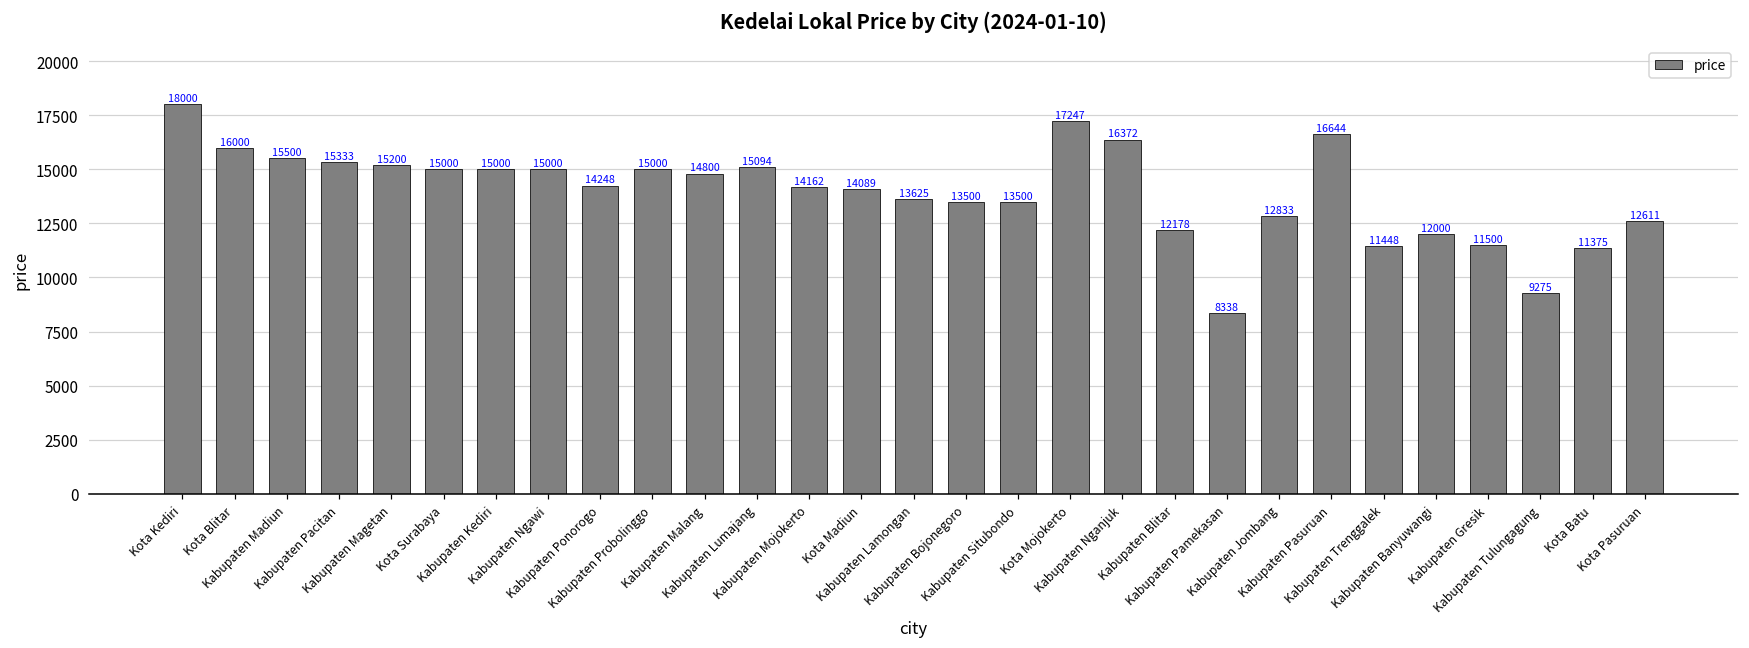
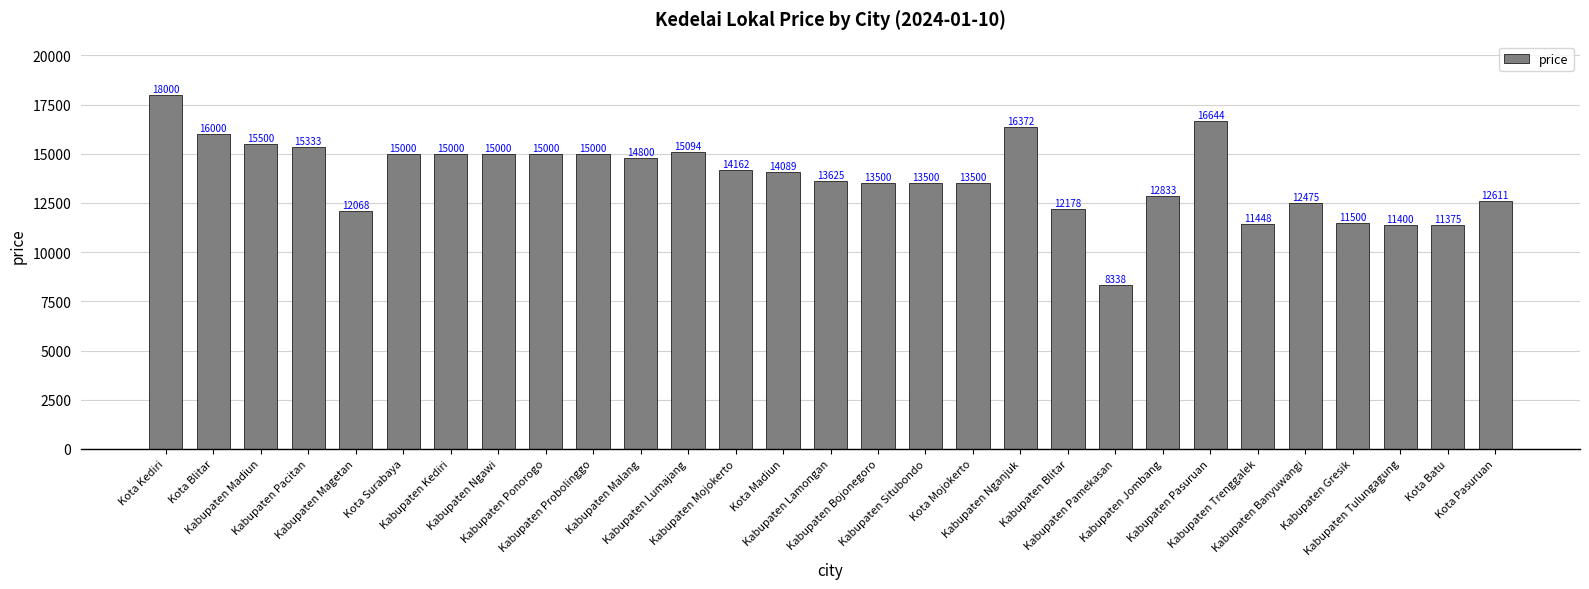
  {
    "Kota Kediri": 18000,
    "Kota Blitar": 16000,
    "Kabupaten Madiun": 15500,
    "Kabupaten Pacitan": 15333,
-   "Kabupaten Magetan": 15200,
+   "Kabupaten Magetan": 12068,
    "Kota Surabaya": 15000,
    "Kabupaten Kediri": 15000,
    "Kabupaten Ngawi": 15000,
-   "Kabupaten Ponorogo": 14248,
+   "Kabupaten Ponorogo": 15000,
    "Kabupaten Probolinggo": 15000,
    "Kabupaten Malang": 14800,
    "Kabupaten Lumajang": 15094,
    "Kabupaten Mojokerto": 14162,
    "Kota Madiun": 14089,
    "Kabupaten Lamongan": 13625,
    "Kabupaten Bojonegoro": 13500,
    "Kabupaten Situbondo": 13500,
-   "Kota Mojokerto": 17247,
+   "Kota Mojokerto": 13500,
    "Kabupaten Nganjuk": 16372,
    "Kabupaten Blitar": 12178,
    "Kabupaten Pamekasan": 8338,
    "Kabupaten Jombang": 12833,
    "Kabupaten Pasuruan": 16644,
    "Kabupaten Trenggalek": 11448,
-   "Kabupaten Banyuwangi": 12000,
+   "Kabupaten Banyuwangi": 12475,
    "Kabupaten Gresik": 11500,
-   "Kabupaten Tulungagung": 9275,
+   "Kabupaten Tulungagung": 11400,
    "Kota Batu": 11375,
    "Kota Pasuruan": 12611
  }
